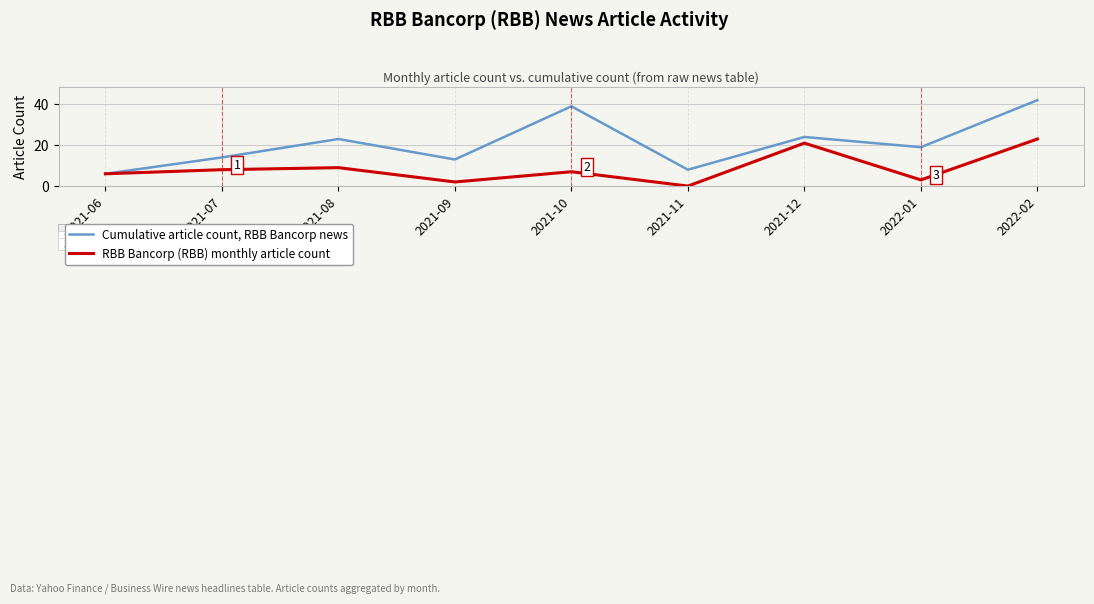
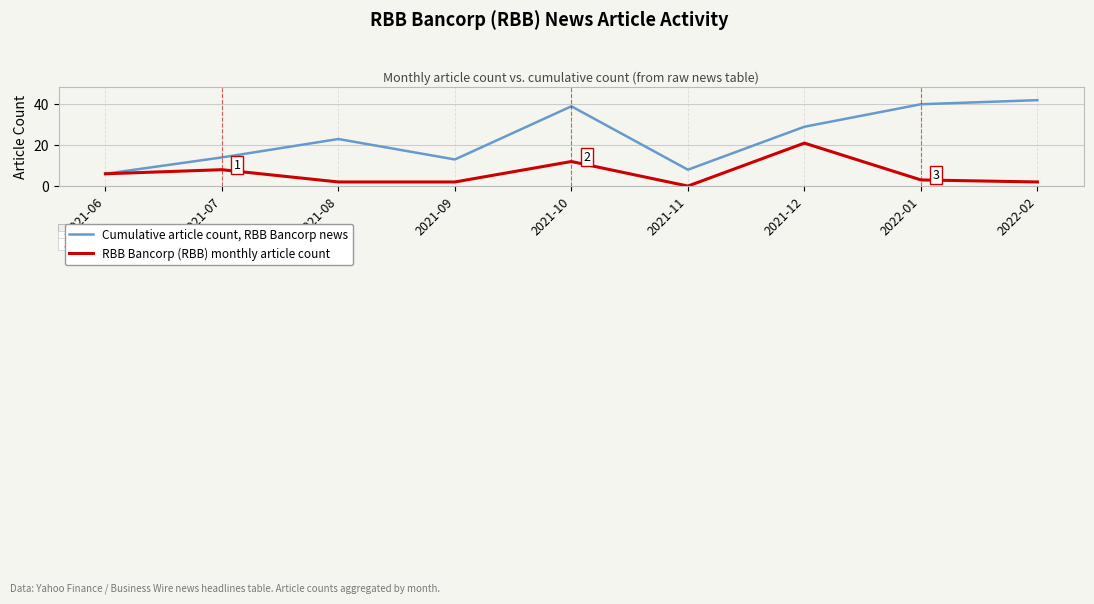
  {
    "Cumulative article count, RBB Bancorp news": {
      "2021-08": 23,
      "2021-09": 13,
      "2021-10": 39,
      "2021-11": 8,
-     "2021-12": 24,
-     "2022-01": 19,
+     "2021-12": 29,
+     "2022-01": 40,
      "2022-02": 42
    },
    "RBB Bancorp (RBB) monthly article count": {
-     "2021-08": 9,
+     "2021-08": 2,
      "2021-09": 2,
-     "2021-10": 7,
+     "2021-10": 12,
      "2021-11": 0,
      "2021-12": 21,
-     "2022-02": 23
+     "2022-02": 2
    }
  }
